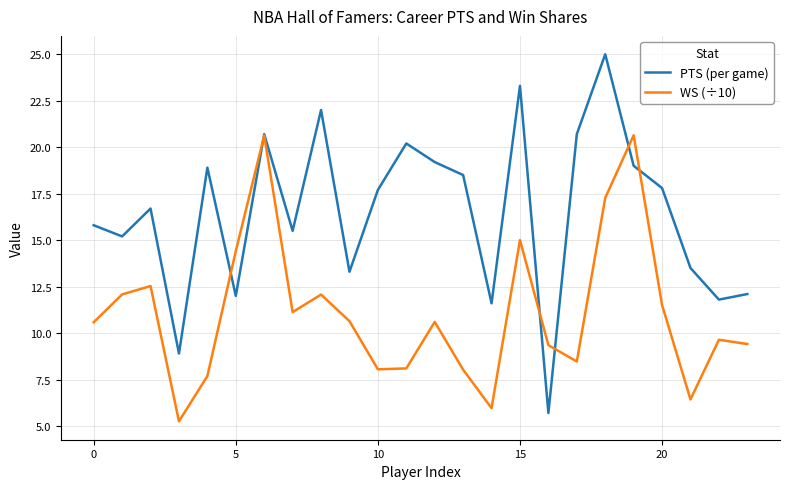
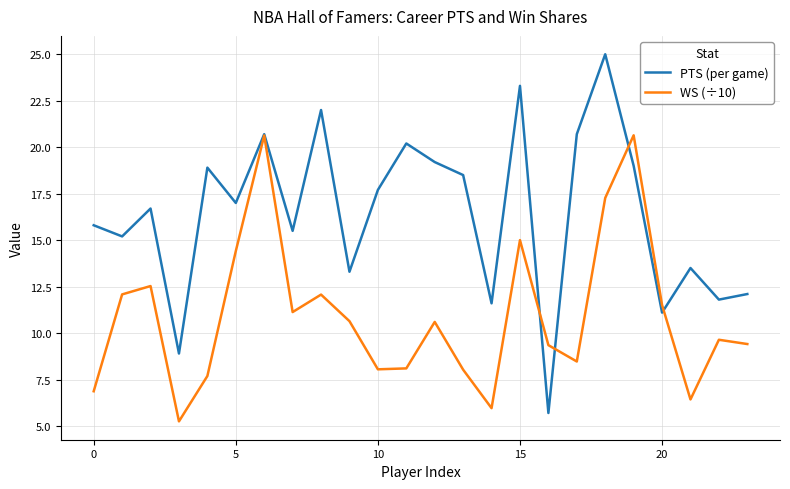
  {
    "PTS (per game)": {
      "0": 15.8,
-     "5": 12,
+     "5": 17,
      "10": 17.7,
      "15": 23.3,
-     "20": 17.8
+     "20": 11.1
    },
    "WS (÷10)": {
-     "0": 10.6,
+     "0": 6.9,
      "5": 14.4,
      "10": 8.1,
      "15": 15.0,
      "20": 11.5
    }
  }
